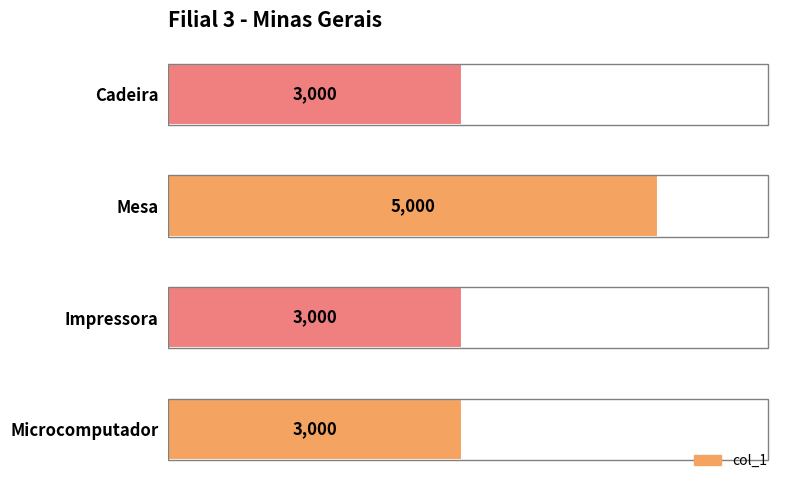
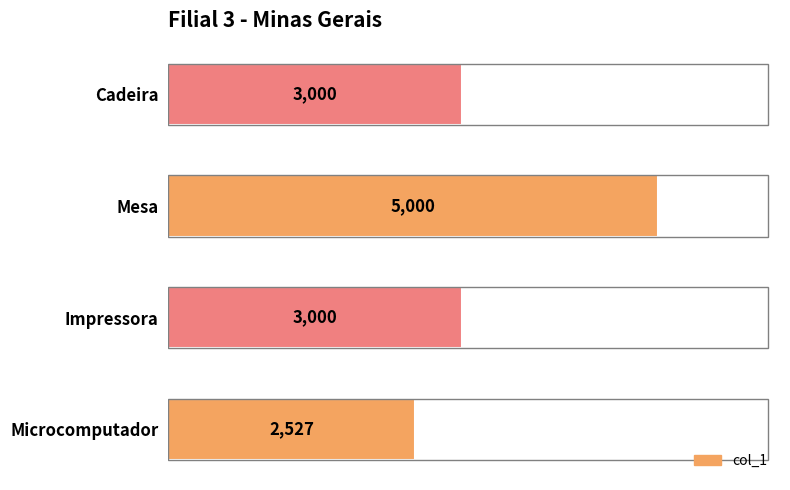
  {
    "Cadeira": "3,000",
    "Mesa": "5,000",
    "Impressora": "3,000",
-   "Microcomputador": "3,000"
+   "Microcomputador": "2,527"
  }
